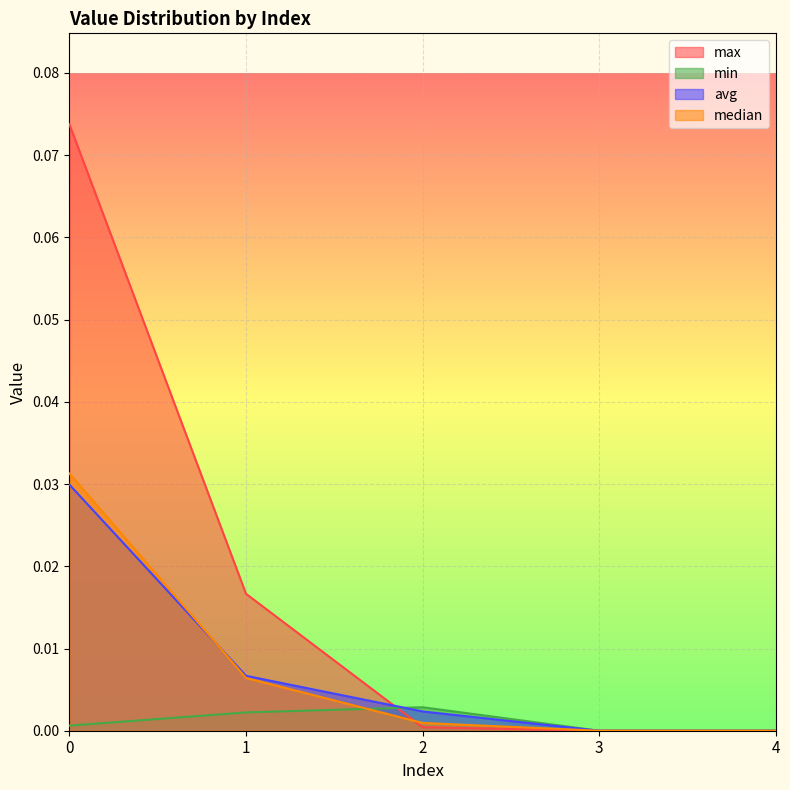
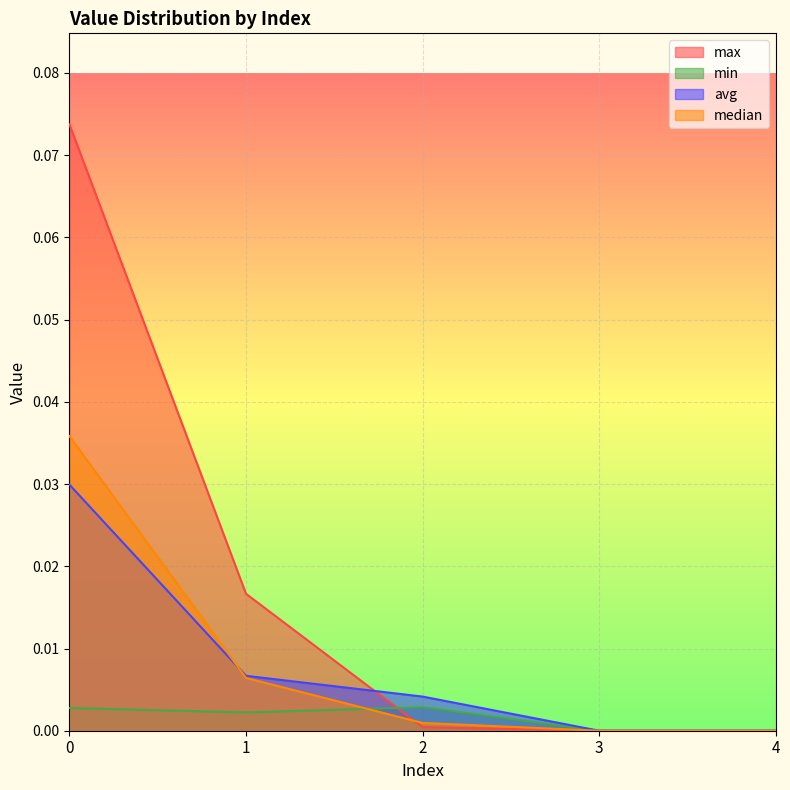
  {
    "max": {
      "0": 0.074,
      "1": 0.017,
      "2": 0.000
    },
    "min": {
-     "0": 0.001,
+     "0": 0.003,
      "1": 0.002,
      "2": 0.003
    },
    "avg": {
      "0": 0.030,
-     "2": 0.002
+     "2": 0.004
    },
    "median": {
-     "0": 0.031,
+     "0": 0.036,
      "2": 0.001
    }
  }
